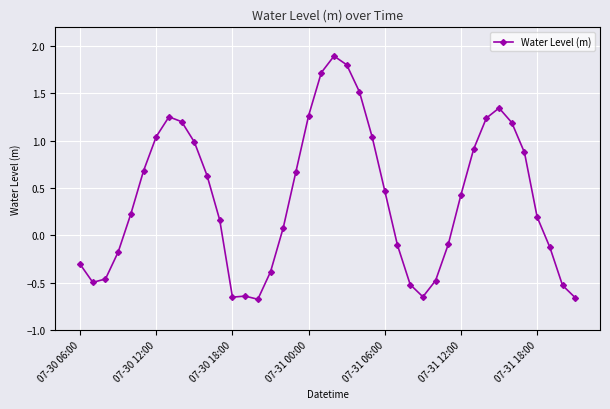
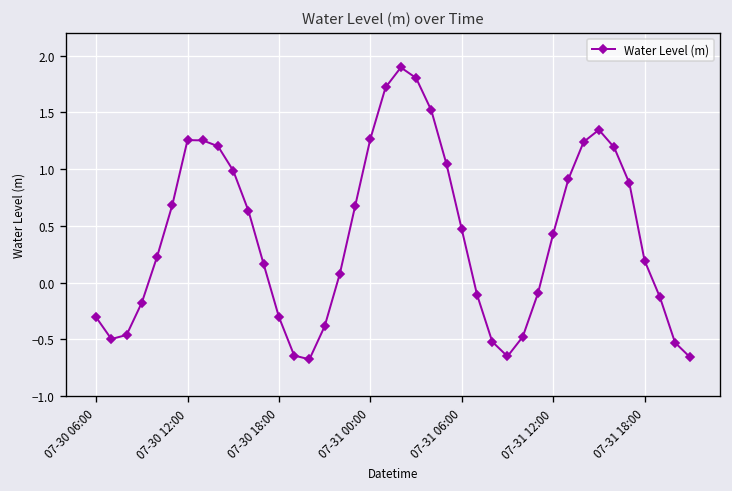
  {
    "07-30 06:00": -0.3,
-   "07-30 12:00": 1.0,
-   "07-30 18:00": -0.7,
+   "07-30 12:00": 1.3,
+   "07-30 18:00": -0.3,
    "07-31 00:00": 1.3,
    "07-31 06:00": 0.5,
    "07-31 12:00": 0.4,
    "07-31 18:00": 0.2
  }
